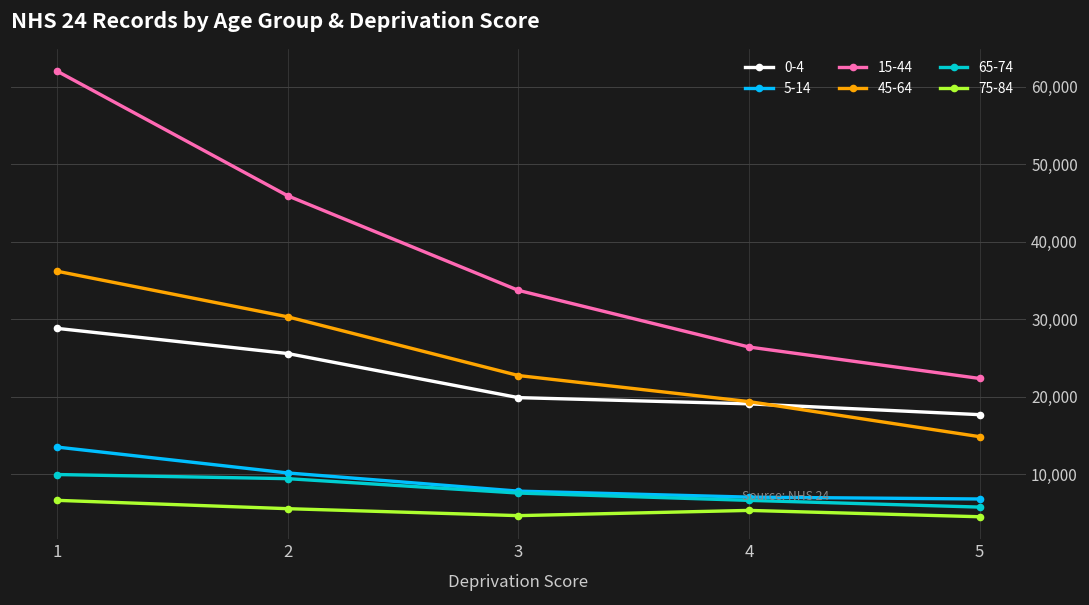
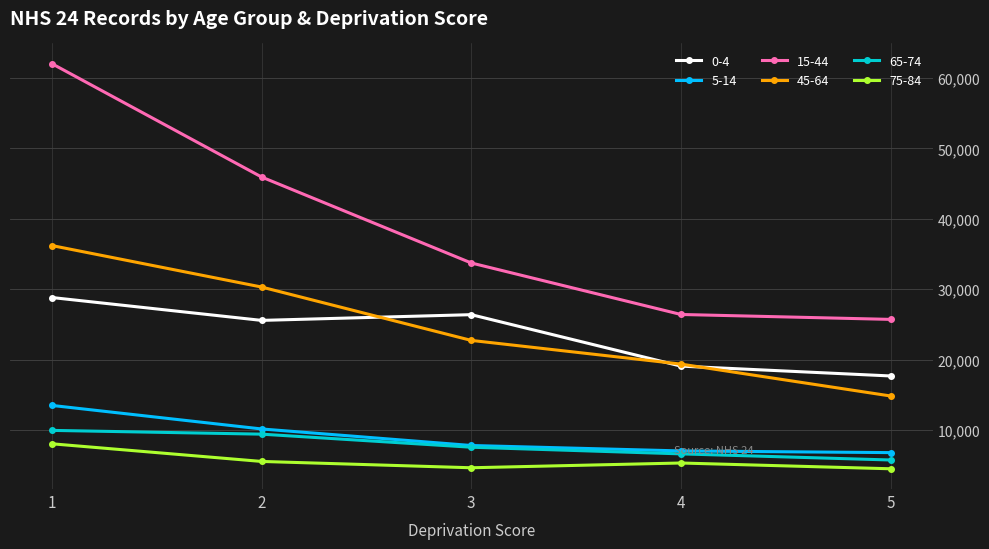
  {
    "0-4": {
      "1": "29,000",
      "2": "26,000",
-     "3": "20,000",
+     "3": "26,000",
      "5": "18,000"
    },
    "15-44": {
      "1": "62,000",
      "2": "46,000",
      "3": "34,000",
      "4": "26,000",
-     "5": "22,000"
+     "5": "26,000"
    },
    "45-64": {
      "1": "36,000",
      "2": "30,000",
      "3": "23,000",
      "5": "15,000"
    },
    "75-84": {
-     "1": "7,000",
+     "1": "8,000",
      "2": "6,000",
      "3": "5,000",
      "4": "5,000",
      "5": "4,000"
    }
  }
